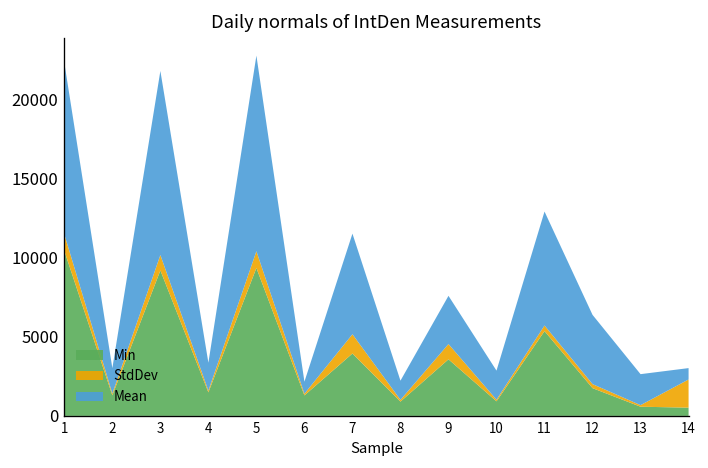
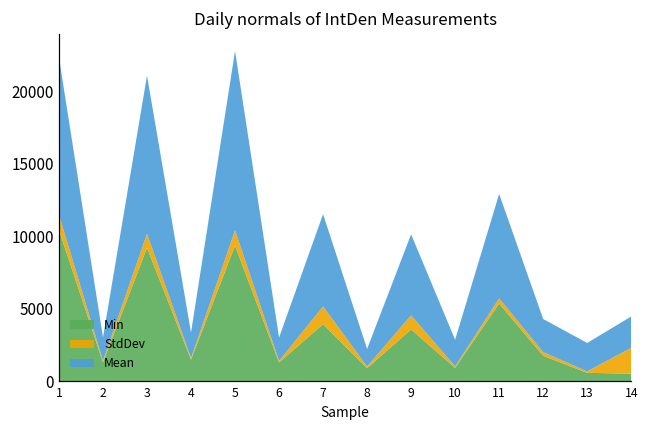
  {
    "Min": {
      "1": 10400,
      "3": 9200,
      "5": 9300,
      "7": 3900,
      "9": 3600,
      "11": 5400,
      "12": 1800,
      "14": 500
    },
    "StdDev": {
      "1": 1000,
      "3": 1000,
      "5": 1100,
      "7": 1200,
      "9": 1000,
      "11": 400,
      "12": 300,
      "14": 1800
    },
    "Mean": {
      "1": 10800,
      "2": 1600,
-     "3": 11600,
+     "3": 10900,
      "4": 1800,
      "5": 12400,
-     "6": 800,
+     "6": 1600,
      "7": 6400,
      "8": 1200,
-     "9": 3000,
+     "9": 5600,
      "10": 1800,
      "11": 7200,
-     "12": 4400,
+     "12": 2300,
      "13": 2000,
-     "14": 700
+     "14": 2200
    }
  }
